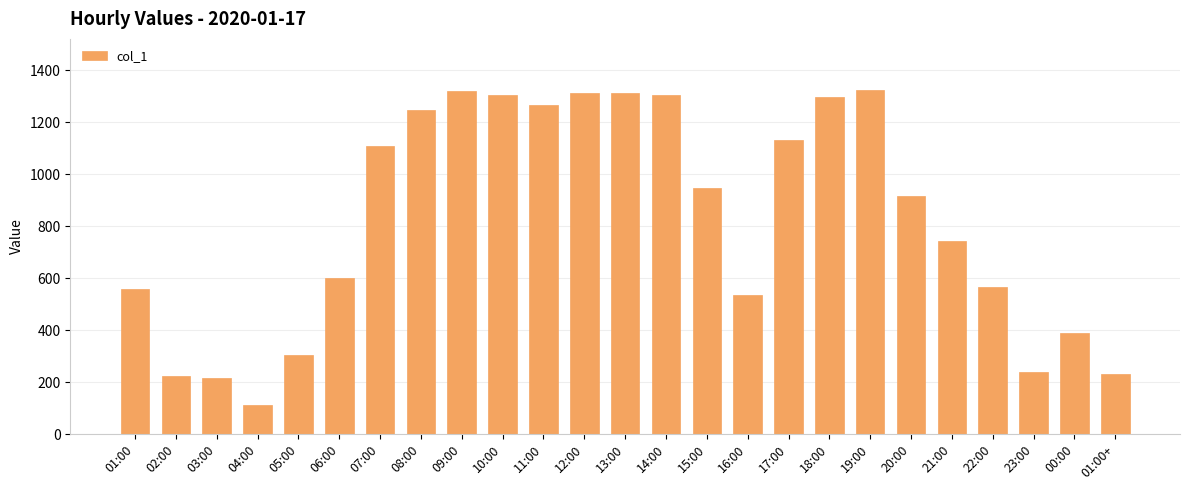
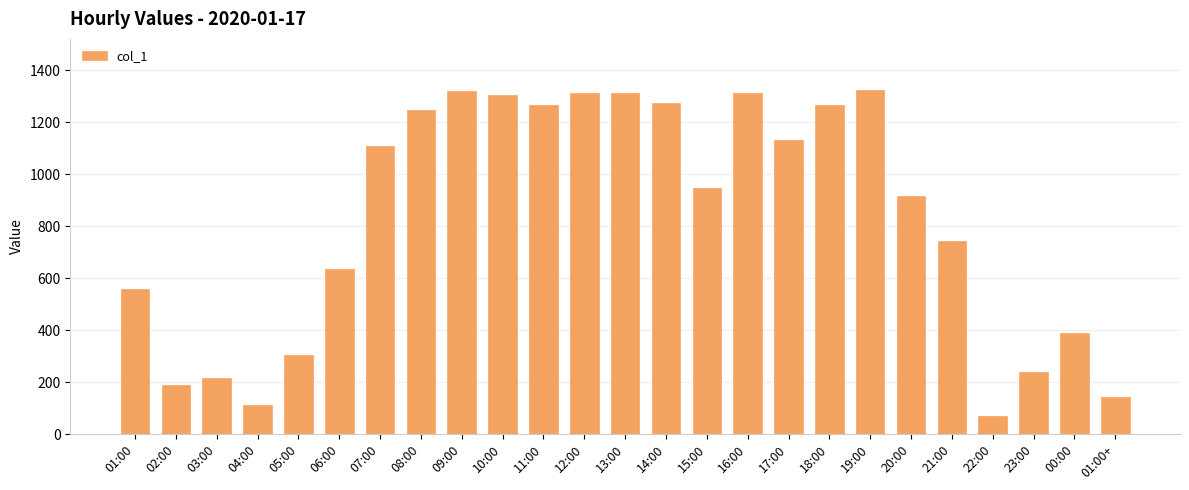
  {
    "01:00": 560,
-   "02:00": 220,
+   "02:00": 190,
    "03:00": 210,
    "04:00": 110,
    "05:00": 300,
-   "06:00": 600,
+   "06:00": 640,
    "07:00": 1110,
    "08:00": 1250,
    "09:00": 1320,
    "10:00": 1300,
    "11:00": 1270,
    "12:00": 1310,
    "13:00": 1320,
-   "14:00": 1310,
+   "14:00": 1280,
    "15:00": 950,
-   "16:00": 530,
+   "16:00": 1310,
    "17:00": 1130,
-   "18:00": 1300,
+   "18:00": 1270,
    "19:00": 1320,
    "20:00": 920,
    "21:00": 750,
-   "22:00": 570,
+   "22:00": 70,
    "23:00": 240,
    "00:00": 390,
-   "01:00+": 230
+   "01:00+": 140
  }
